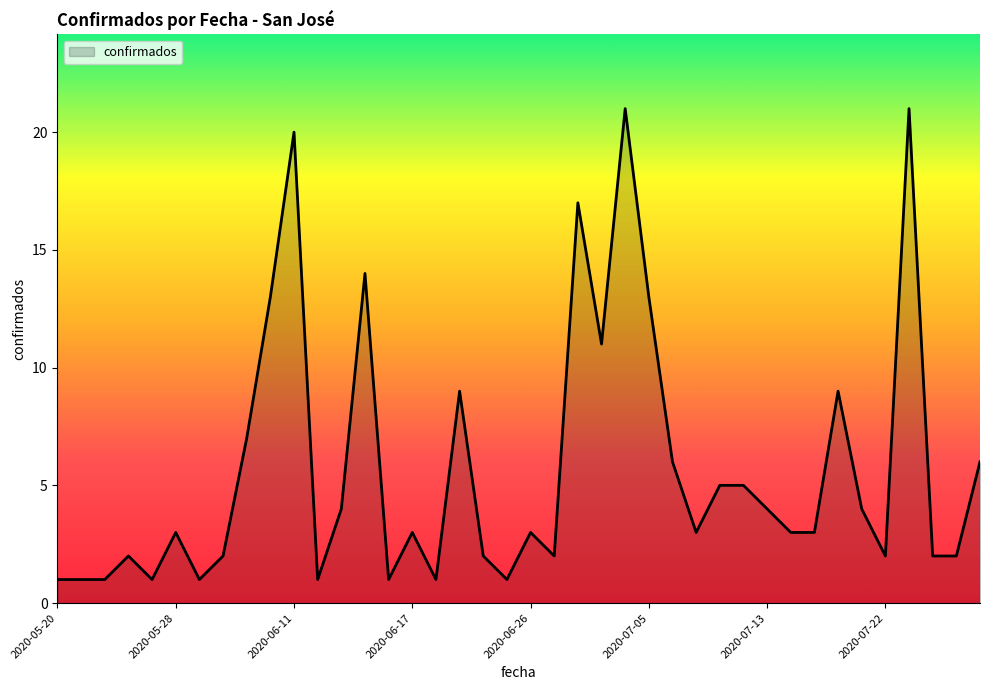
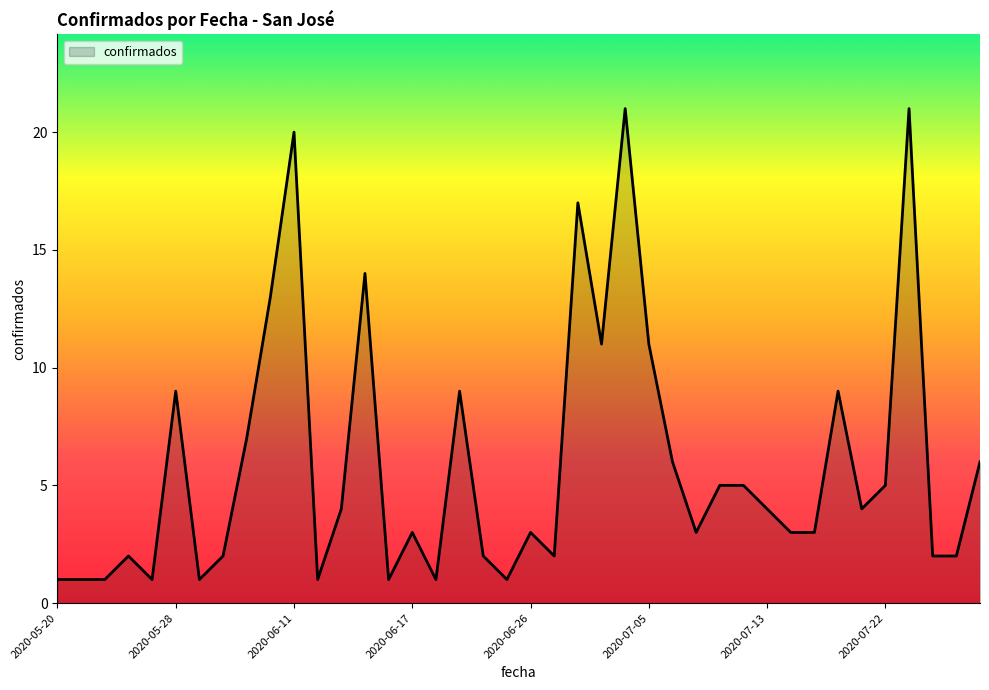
  {
    "2020-05-20": 1,
-   "2020-05-28": 3,
+   "2020-05-28": 9,
    "2020-06-11": 20,
    "2020-06-17": 3,
    "2020-06-26": 3,
-   "2020-07-05": 13,
+   "2020-07-05": 11,
    "2020-07-13": 4,
-   "2020-07-22": 2
+   "2020-07-22": 5
  }
